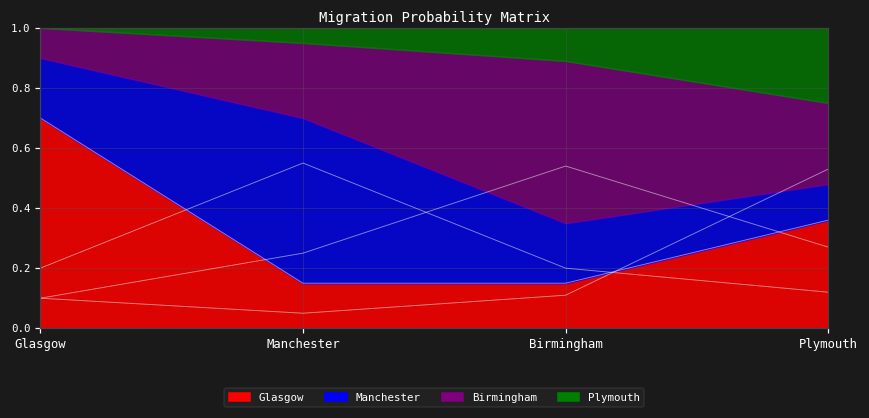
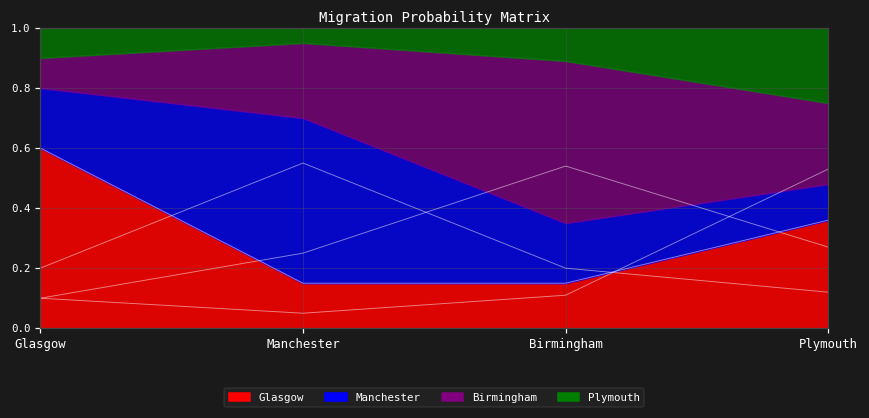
  {
    "Glasgow": {
-     "Glasgow": 0.7,
+     "Glasgow": 0.6,
      "Manchester": 0.15,
      "Birmingham": 0.15,
      "Plymouth": 0.36
    },
    "Manchester": {
      "Glasgow": 0.2,
      "Manchester": 0.55,
      "Birmingham": 0.2,
      "Plymouth": 0.12
    },
    "Birmingham": {
      "Glasgow": 0.1,
      "Manchester": 0.25,
      "Birmingham": 0.54,
      "Plymouth": 0.27
    },
    "Plymouth": {
      "Manchester": 0.05,
      "Birmingham": 0.11
    }
  }
